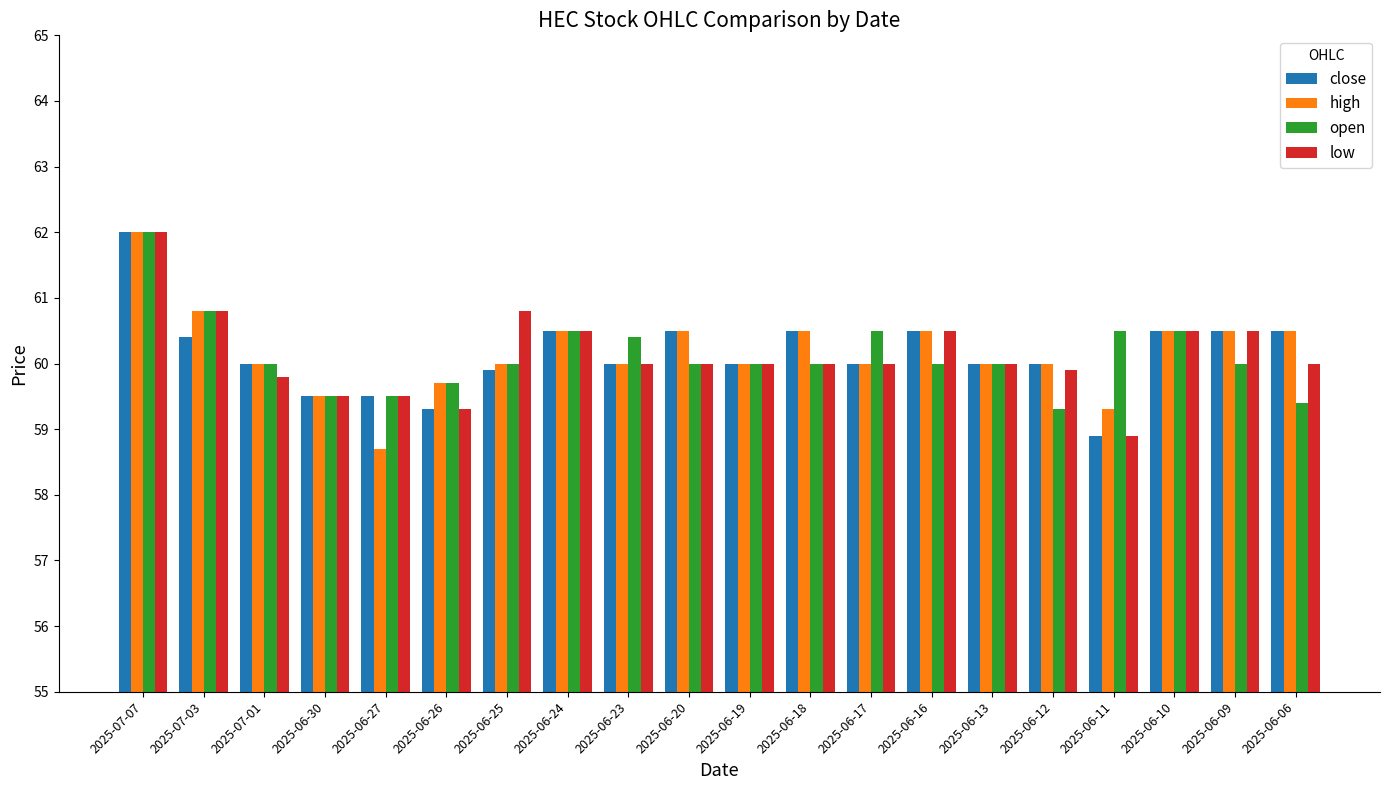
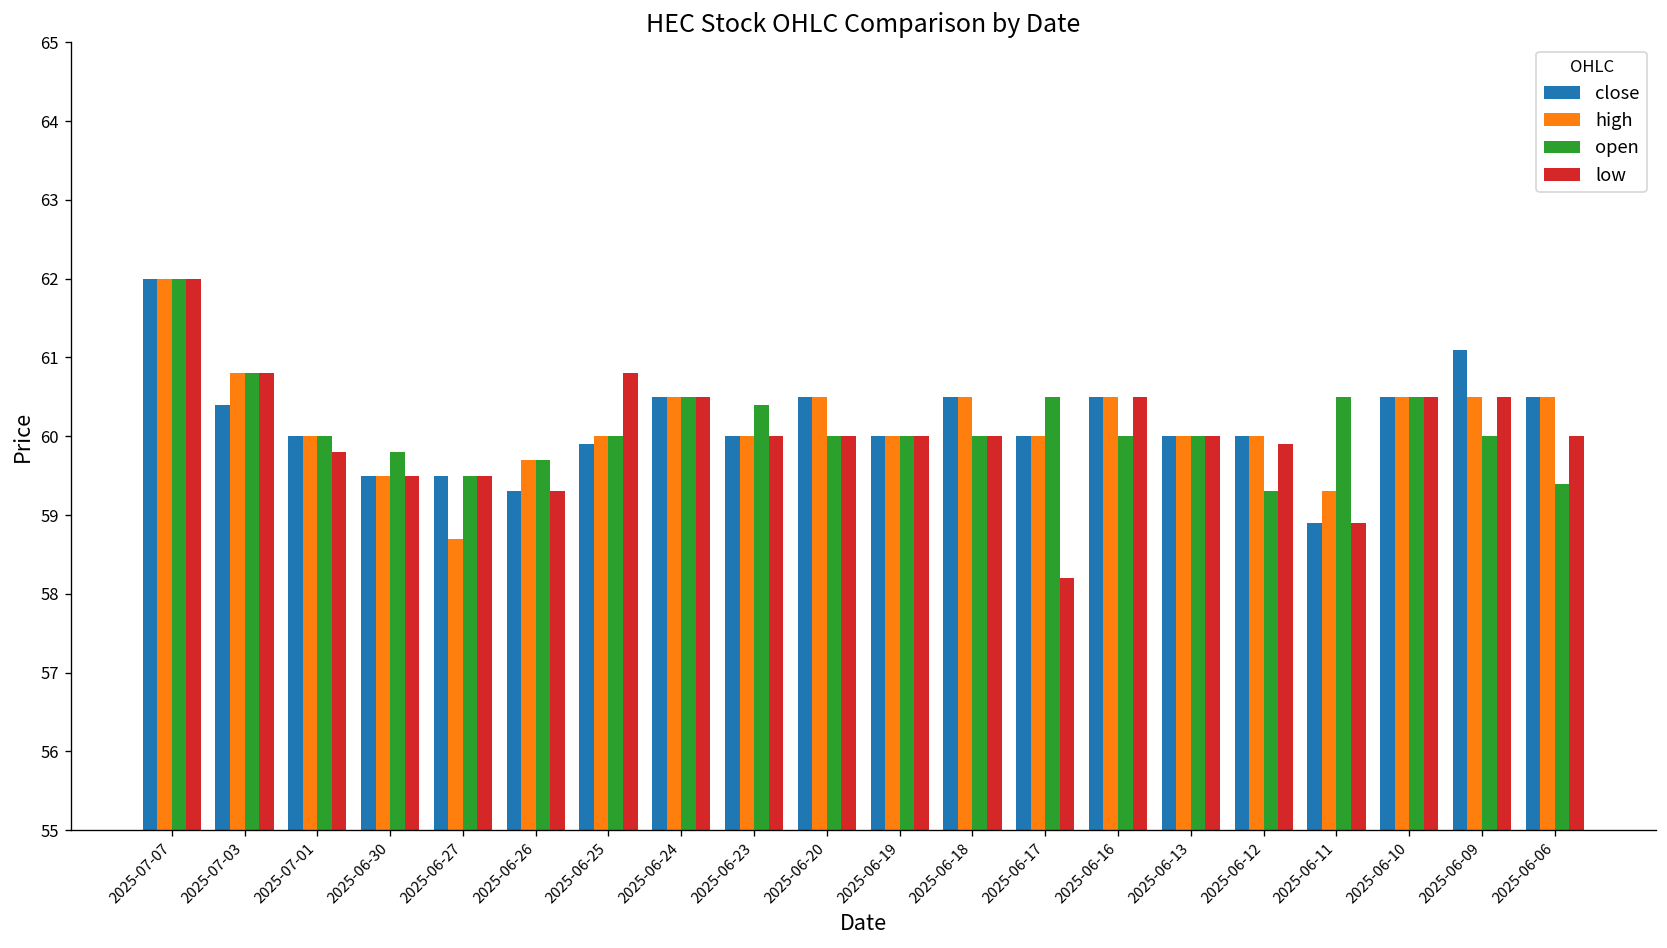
  {
    "close": {
      "2025-07-07": 62.0,
      "2025-07-03": 60.4,
      "2025-07-01": 60.0,
      "2025-06-30": 59.5,
      "2025-06-27": 59.5,
      "2025-06-26": 59.3,
      "2025-06-25": 59.9,
      "2025-06-24": 60.5,
      "2025-06-23": 60.0,
      "2025-06-20": 60.5,
      "2025-06-19": 60.0,
      "2025-06-18": 60.5,
      "2025-06-17": 60.0,
      "2025-06-16": 60.5,
      "2025-06-13": 60.0,
      "2025-06-12": 60.0,
      "2025-06-11": 58.9,
      "2025-06-10": 60.5,
-     "2025-06-09": 60.5,
+     "2025-06-09": 61.1,
      "2025-06-06": 60.5
    },
    "high": {
      "2025-07-07": 62.0,
      "2025-07-03": 60.8,
      "2025-07-01": 60.0,
      "2025-06-30": 59.5,
      "2025-06-27": 58.7,
      "2025-06-26": 59.7,
      "2025-06-25": 60.0,
      "2025-06-24": 60.5,
      "2025-06-23": 60.0,
      "2025-06-20": 60.5,
      "2025-06-19": 60.0,
      "2025-06-18": 60.5,
      "2025-06-17": 60.0,
      "2025-06-16": 60.5,
      "2025-06-13": 60.0,
      "2025-06-12": 60.0,
      "2025-06-11": 59.3,
      "2025-06-10": 60.5,
      "2025-06-09": 60.5,
      "2025-06-06": 60.5
    },
    "open": {
      "2025-07-07": 62.0,
      "2025-07-03": 60.8,
      "2025-07-01": 60.0,
-     "2025-06-30": 59.5,
+     "2025-06-30": 59.8,
      "2025-06-27": 59.5,
      "2025-06-26": 59.7,
      "2025-06-25": 60.0,
      "2025-06-24": 60.5,
      "2025-06-23": 60.4,
      "2025-06-20": 60.0,
      "2025-06-19": 60.0,
      "2025-06-18": 60.0,
      "2025-06-17": 60.5,
      "2025-06-16": 60.0,
      "2025-06-13": 60.0,
      "2025-06-12": 59.3,
      "2025-06-11": 60.5,
      "2025-06-10": 60.5,
      "2025-06-09": 60.0,
      "2025-06-06": 59.4
    },
    "low": {
      "2025-07-07": 62.0,
      "2025-07-03": 60.8,
      "2025-07-01": 59.8,
      "2025-06-30": 59.5,
      "2025-06-27": 59.5,
      "2025-06-26": 59.3,
      "2025-06-25": 60.8,
      "2025-06-24": 60.5,
      "2025-06-23": 60.0,
      "2025-06-20": 60.0,
      "2025-06-19": 60.0,
      "2025-06-18": 60.0,
-     "2025-06-17": 60.0,
+     "2025-06-17": 58.2,
      "2025-06-16": 60.5,
      "2025-06-13": 60.0,
      "2025-06-12": 59.9,
      "2025-06-11": 58.9,
      "2025-06-10": 60.5,
      "2025-06-09": 60.5,
      "2025-06-06": 60.0
    }
  }
